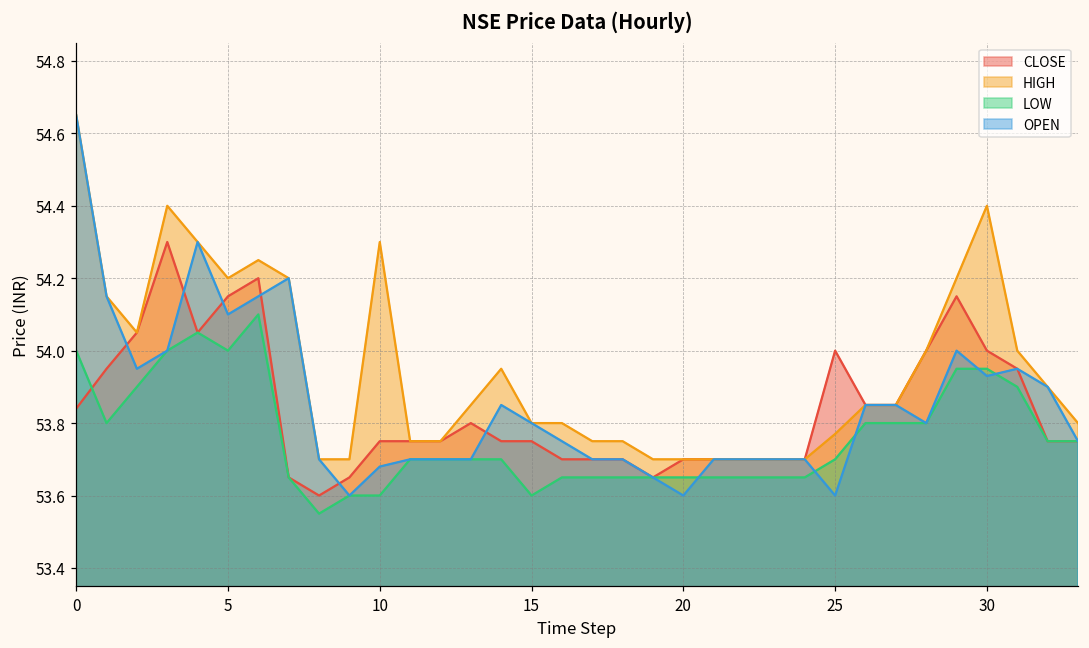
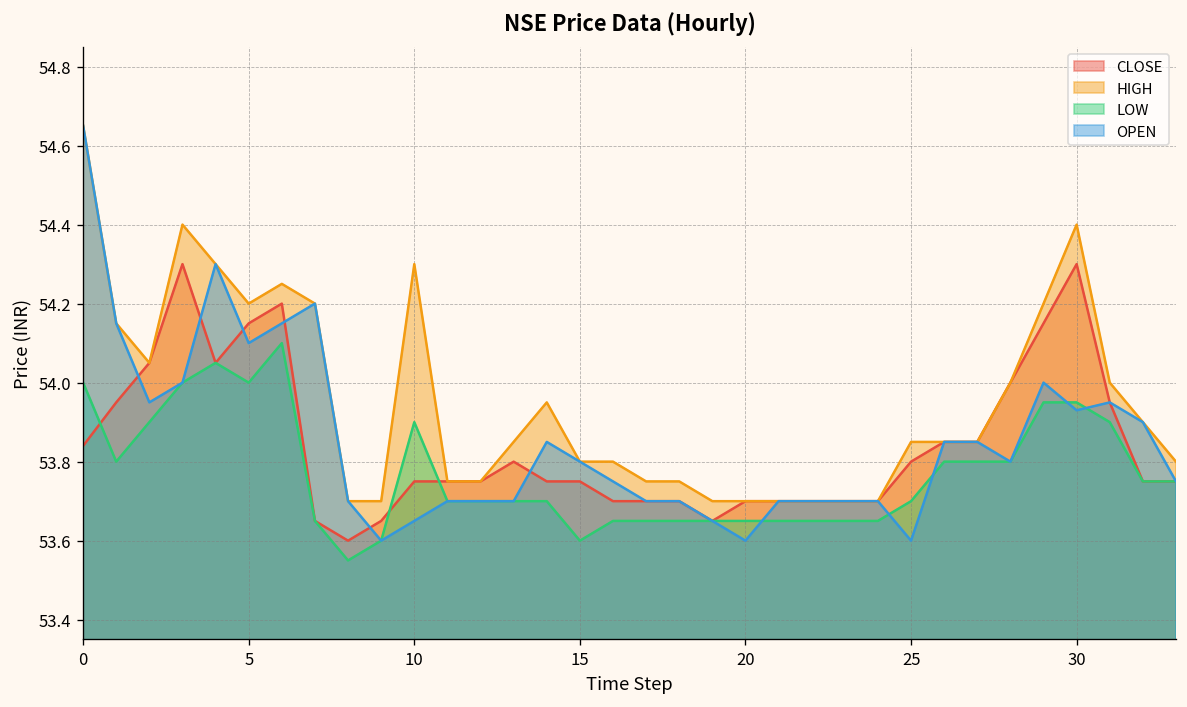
  {
    "CLOSE": {
      "0": 53.84,
      "5": 54.15,
      "10": 53.75,
      "15": 53.75,
-     "25": 54.0,
-     "30": 54.0
+     "25": 53.8,
+     "30": 54.3
    },
    "HIGH": {
      "5": 54.20,
      "10": 54.30,
-     "25": 53.77,
+     "25": 53.85,
      "30": 54.40
    },
    "LOW": {
      "0": 54.0,
      "5": 54.0,
-     "10": 53.6,
+     "10": 53.9,
      "15": 53.6,
      "20": 53.65,
      "25": 53.7,
      "30": 53.95
    },
    "OPEN": {
      "5": 54.10,
-     "10": 53.68,
+     "10": 53.65,
      "20": 53.60,
      "25": 53.60,
      "30": 53.93
    }
  }
